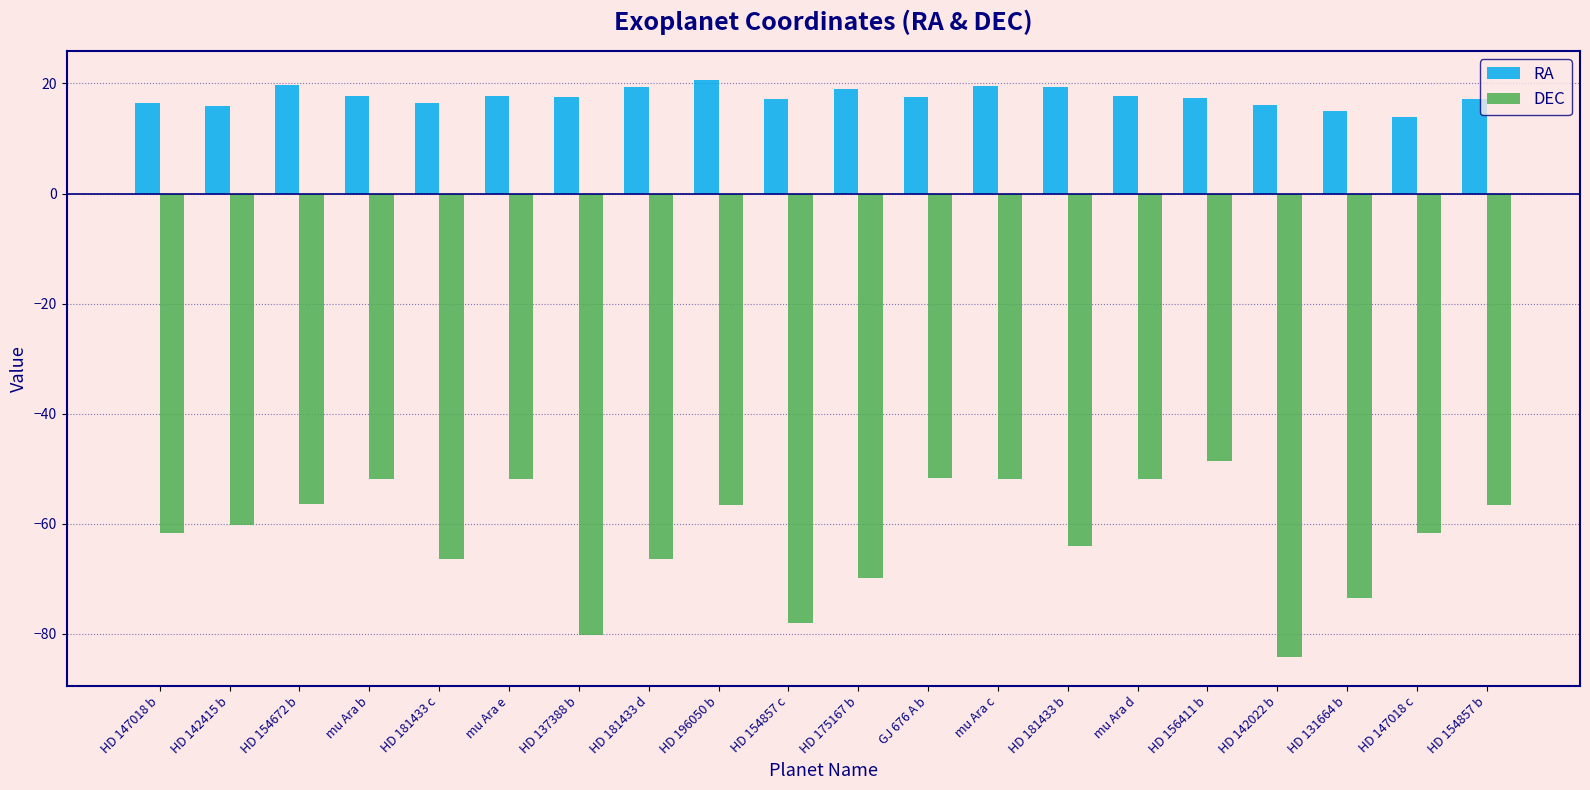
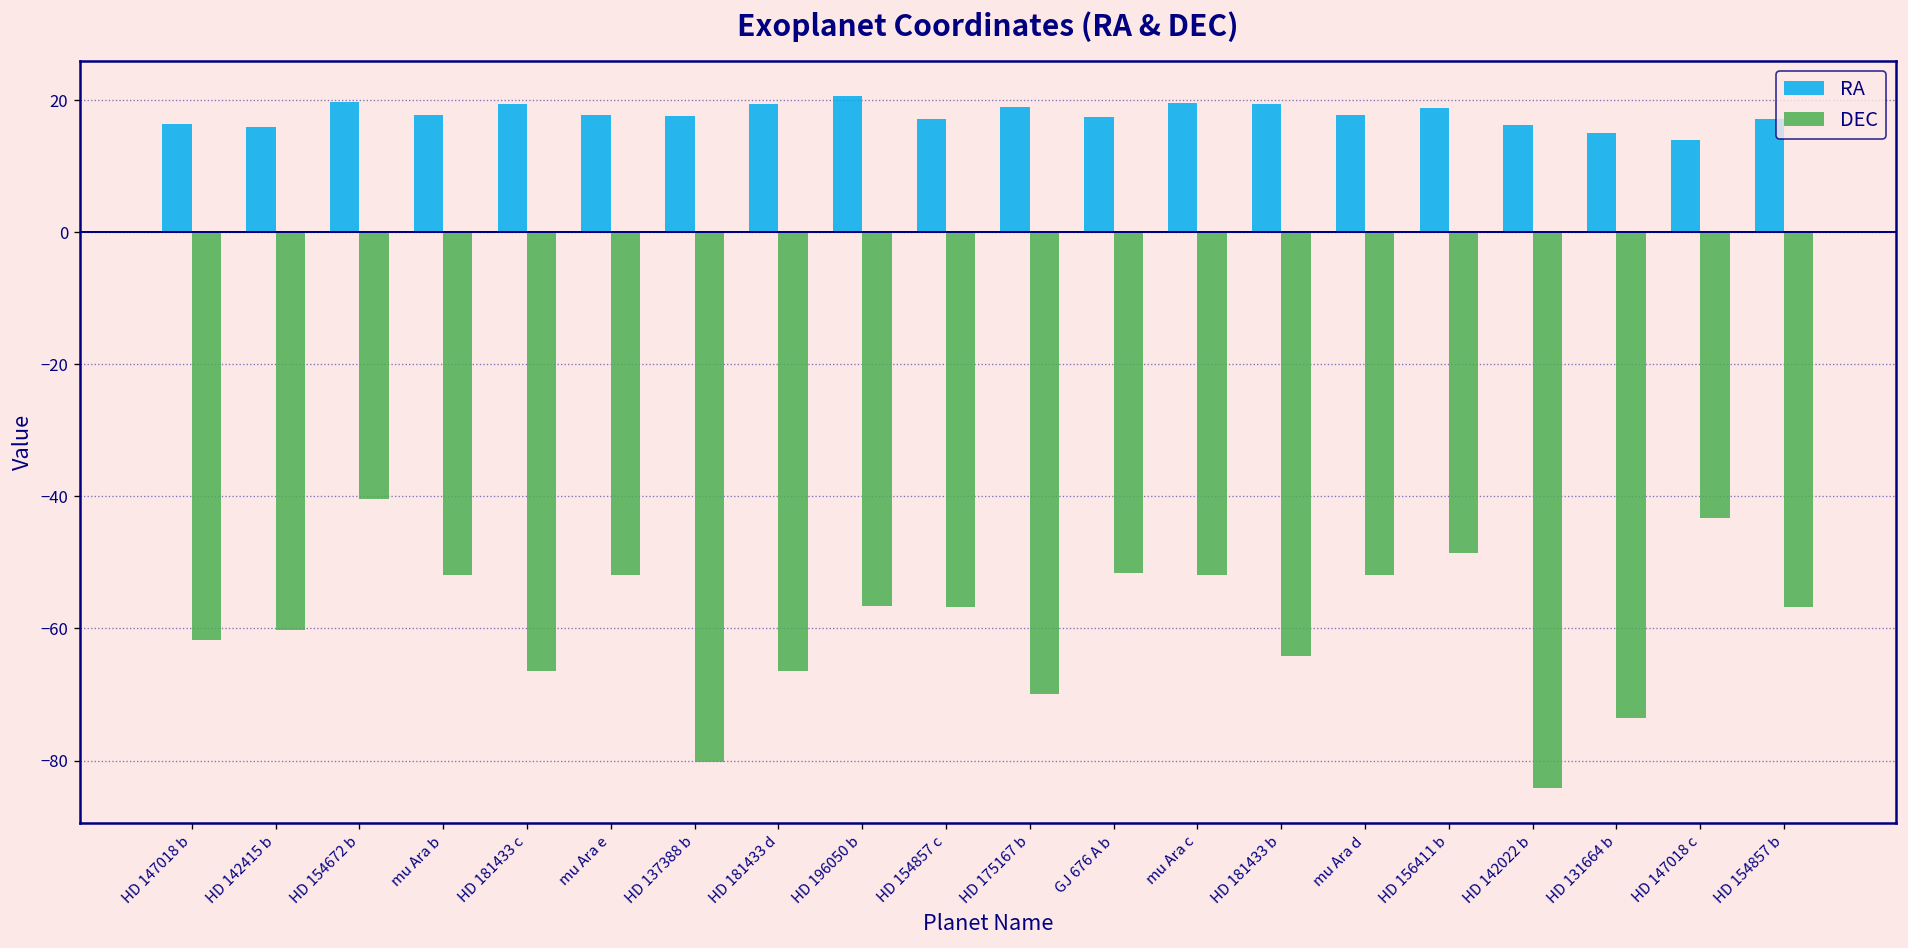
  {
    "RA": {
      "HD 147018 b": 16,
      "HD 142415 b": 16,
      "HD 154672 b": 20,
      "mu Ara b": 18,
-     "HD 181433 c": 16,
+     "HD 181433 c": 19,
      "mu Ara e": 18,
      "HD 137388 b": 18,
      "HD 181433 d": 19,
      "HD 196050 b": 21,
      "HD 154857 c": 17,
      "HD 175167 b": 19,
      "GJ 676 A b": 18,
      "mu Ara c": 20,
      "HD 181433 b": 19,
      "mu Ara d": 18,
-     "HD 156411 b": 17,
+     "HD 156411 b": 19,
      "HD 142022 b": 16,
      "HD 131664 b": 15,
      "HD 147018 c": 14,
      "HD 154857 b": 17
    },
    "DEC": {
      "HD 147018 b": -62,
      "HD 142415 b": -60,
-     "HD 154672 b": -56,
+     "HD 154672 b": -40,
      "mu Ara b": -52,
      "HD 181433 c": -66,
      "mu Ara e": -52,
      "HD 137388 b": -80,
      "HD 181433 d": -66,
      "HD 196050 b": -57,
-     "HD 154857 c": -78,
+     "HD 154857 c": -57,
      "HD 175167 b": -70,
      "GJ 676 A b": -52,
      "mu Ara c": -52,
      "HD 181433 b": -64,
      "mu Ara d": -52,
      "HD 156411 b": -49,
      "HD 142022 b": -84,
      "HD 131664 b": -74,
-     "HD 147018 c": -62,
+     "HD 147018 c": -43,
      "HD 154857 b": -57
    }
  }
